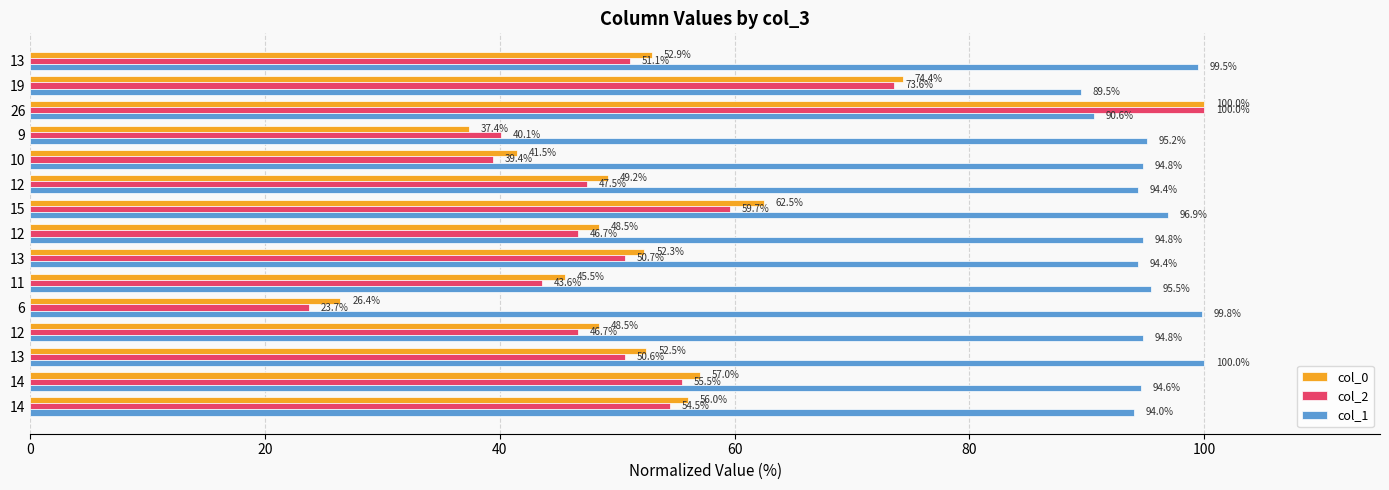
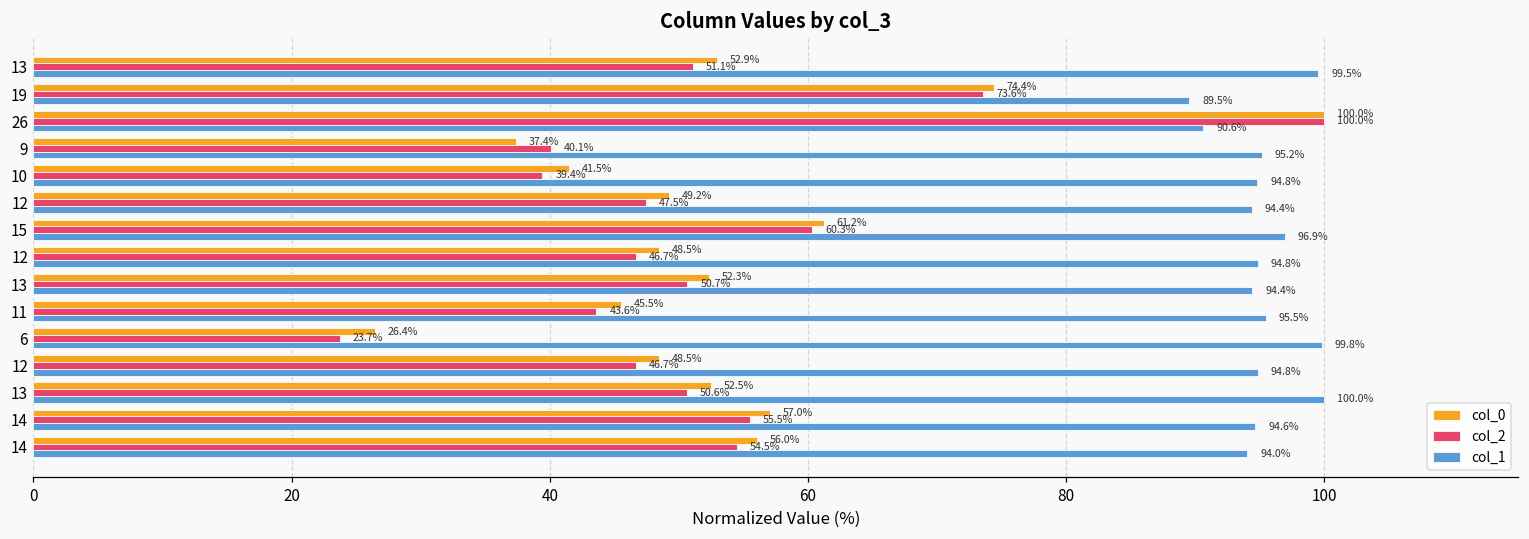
  {
    "col_0": {
      "9": "37.4%",
      "10": "41.5%",
-     "15": "62.5%",
+     "15": "61.2%",
      "11": "45.5%",
      "6": "26.4%"
    },
    "col_2": {
      "9": "40.1%",
      "10": "39.4%",
-     "15": "59.7%",
+     "15": "60.3%",
      "11": "43.6%",
      "6": "23.7%"
    },
    "col_1": {
      "19": "89.5%",
      "26": "90.6%",
      "9": "95.2%",
      "10": "94.8%",
      "15": "96.9%",
      "11": "95.5%",
      "6": "99.8%"
    }
  }
